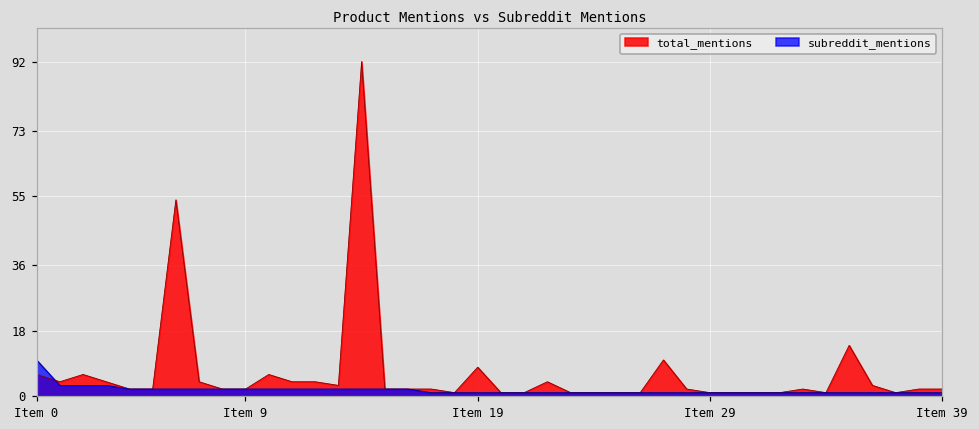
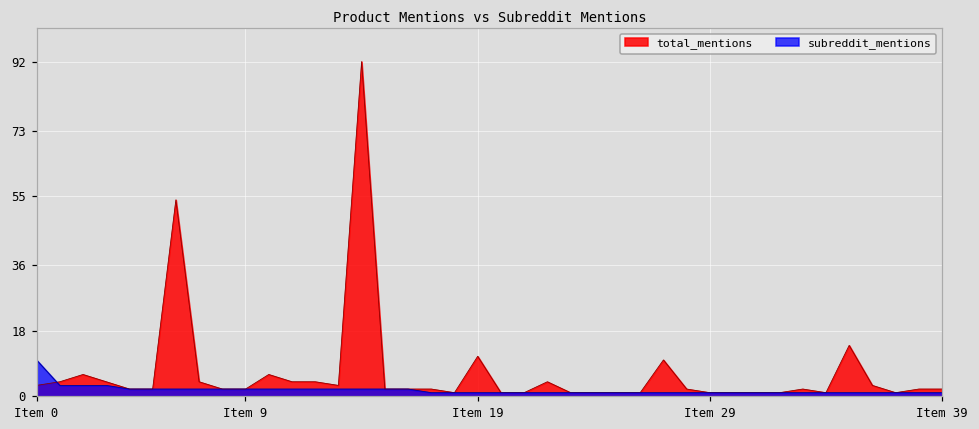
  {
    "total_mentions": {
-     "Item 0": 6,
-     "Item 19": 8,
+     "Item 0": 3,
+     "Item 19": 11,
      "Item 39": 2
    },
    "subreddit_mentions": {
      "Item 0": 10,
      "Item 19": 1,
      "Item 39": 1
    }
  }
